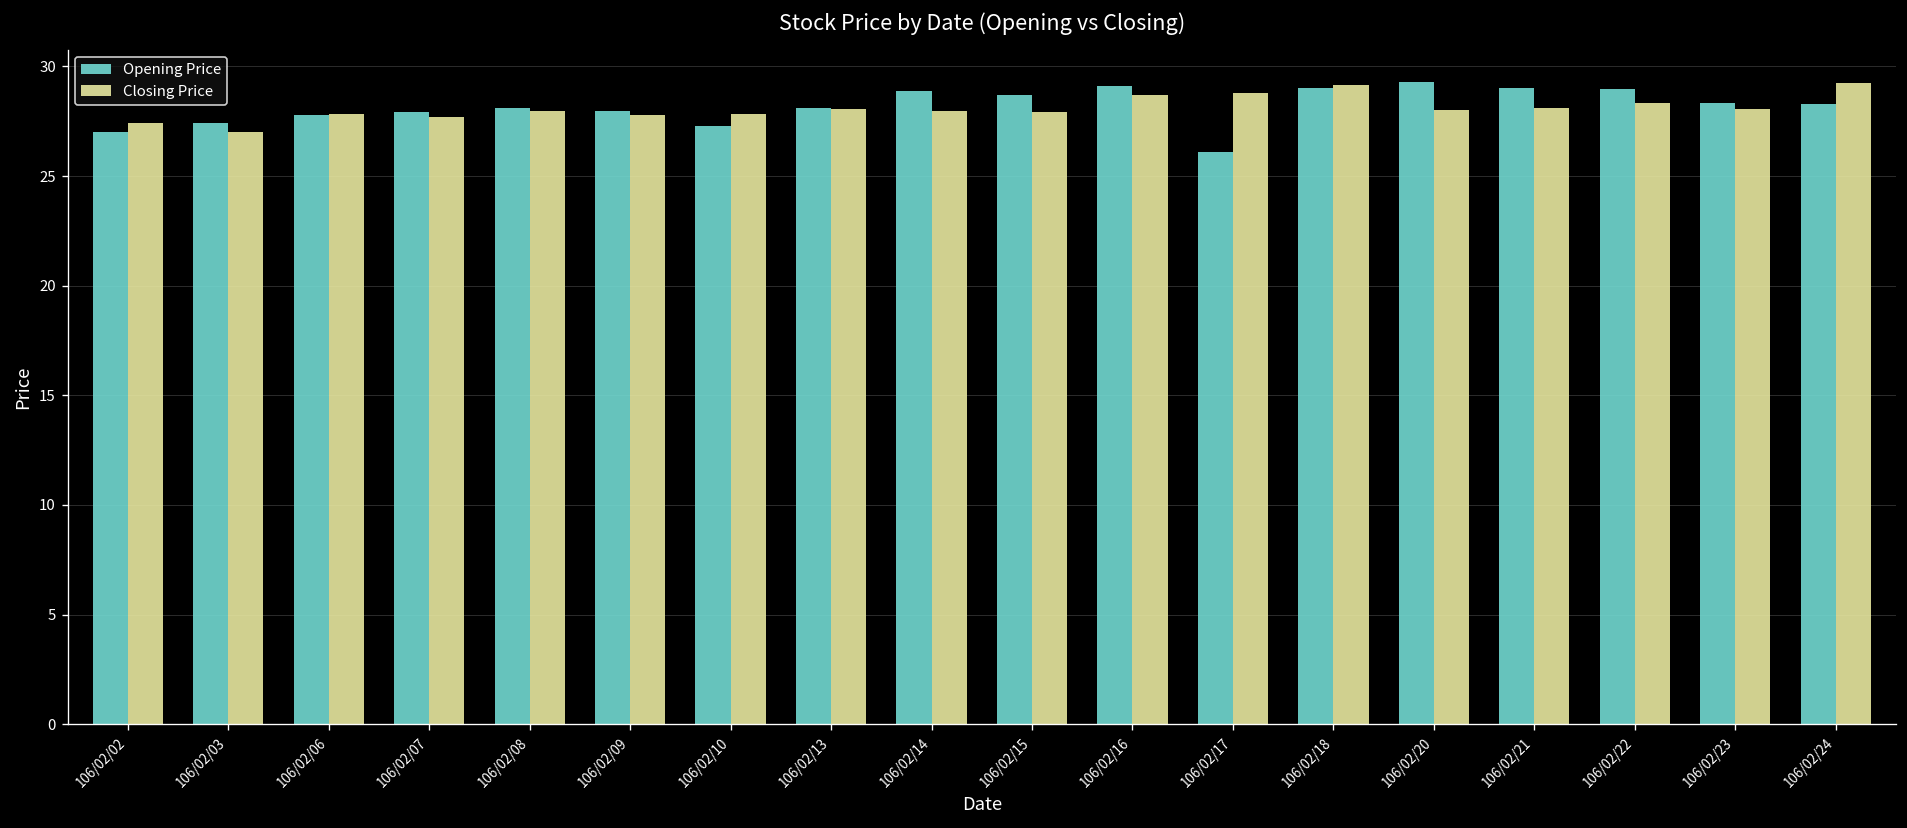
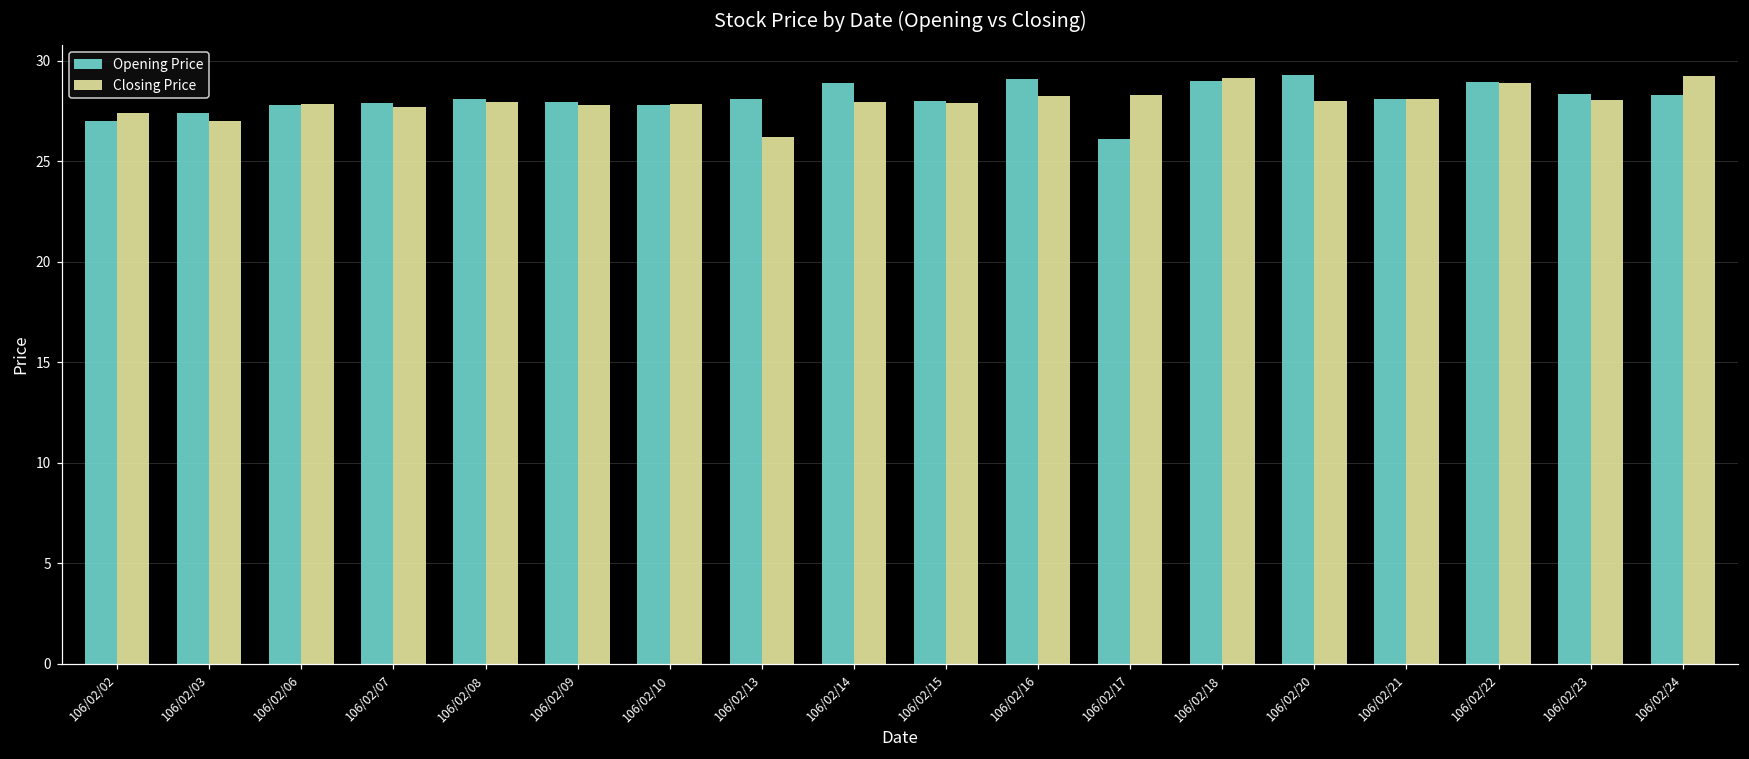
  {
    "Opening Price": {
      "106/02/02": 27.0,
      "106/02/03": 27.4,
      "106/02/06": 27.8,
      "106/02/07": 27.9,
      "106/02/08": 28.1,
      "106/02/09": 28.0,
-     "106/02/10": 27.3,
+     "106/02/10": 27.8,
      "106/02/13": 28.1,
      "106/02/14": 28.9,
-     "106/02/15": 28.7,
+     "106/02/15": 28.0,
      "106/02/16": 29.1,
      "106/02/17": 26.1,
      "106/02/18": 29.0,
      "106/02/20": 29.3,
-     "106/02/21": 29.0,
+     "106/02/21": 28.1,
      "106/02/22": 29.0,
      "106/02/23": 28.4,
      "106/02/24": 28.3
    },
    "Closing Price": {
      "106/02/02": 27.4,
      "106/02/03": 27.0,
      "106/02/06": 27.9,
      "106/02/07": 27.7,
      "106/02/08": 28.0,
      "106/02/09": 27.8,
      "106/02/10": 27.9,
-     "106/02/13": 28.1,
+     "106/02/13": 26.2,
      "106/02/14": 28.0,
      "106/02/15": 27.9,
-     "106/02/16": 28.7,
-     "106/02/17": 28.8,
+     "106/02/16": 28.3,
+     "106/02/17": 28.3,
      "106/02/18": 29.2,
      "106/02/20": 28.0,
      "106/02/21": 28.1,
-     "106/02/22": 28.4,
+     "106/02/22": 28.9,
      "106/02/23": 28.1,
      "106/02/24": 29.2
    }
  }
